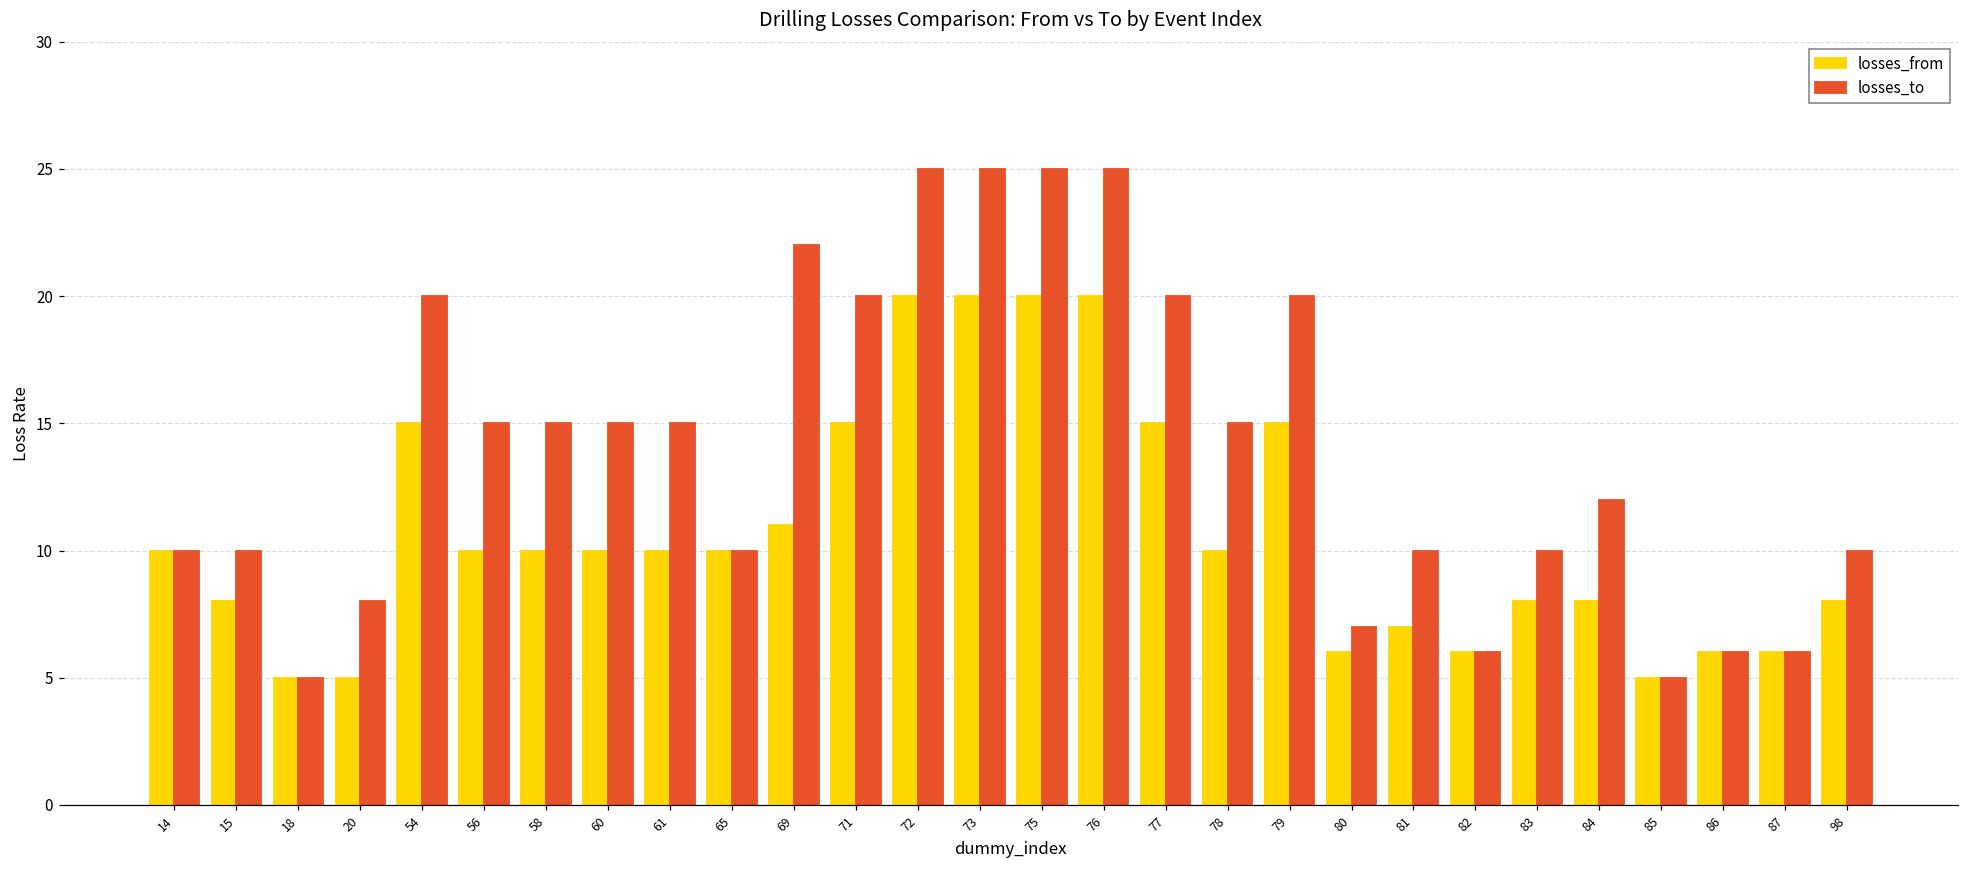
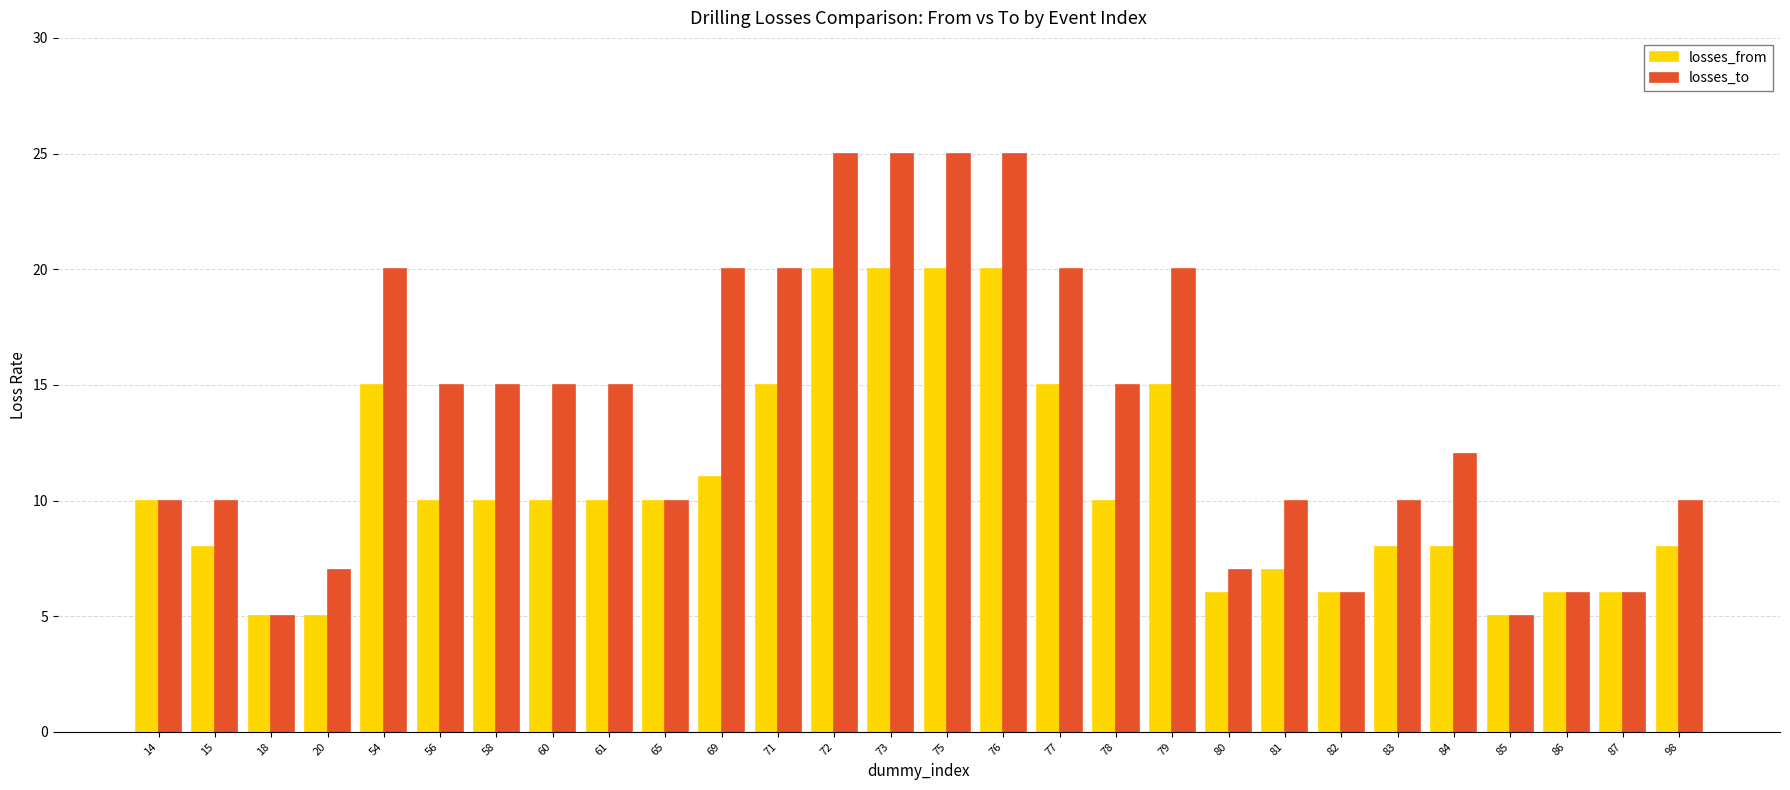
  {
    "losses_from": {
      "14": 10,
      "15": 8,
      "18": 5,
      "20": 5,
      "54": 15,
      "56": 10,
      "58": 10,
      "60": 10,
      "61": 10,
      "65": 10,
      "69": 11,
      "71": 15,
      "72": 20,
      "73": 20,
      "75": 20,
      "76": 20,
      "77": 15,
      "78": 10,
      "79": 15,
      "80": 6,
      "81": 7,
      "82": 6,
      "83": 8,
      "84": 8,
      "85": 5,
      "86": 6,
      "87": 6,
      "98": 8
    },
    "losses_to": {
      "14": 10,
      "15": 10,
      "18": 5,
-     "20": 8,
+     "20": 7,
      "54": 20,
      "56": 15,
      "58": 15,
      "60": 15,
      "61": 15,
      "65": 10,
-     "69": 22,
+     "69": 20,
      "71": 20,
      "72": 25,
      "73": 25,
      "75": 25,
      "76": 25,
      "77": 20,
      "78": 15,
      "79": 20,
      "80": 7,
      "81": 10,
      "82": 6,
      "83": 10,
      "84": 12,
      "85": 5,
      "86": 6,
      "87": 6,
      "98": 10
    }
  }
